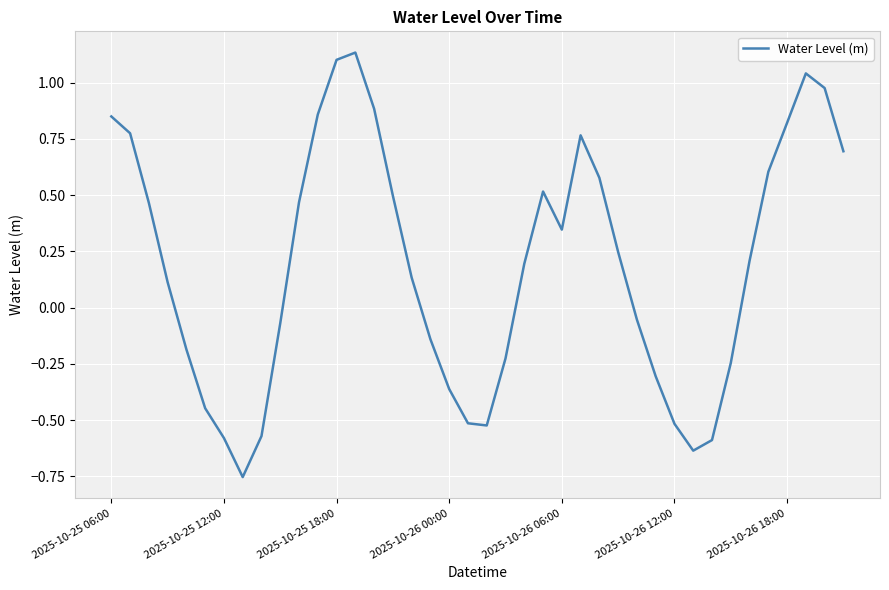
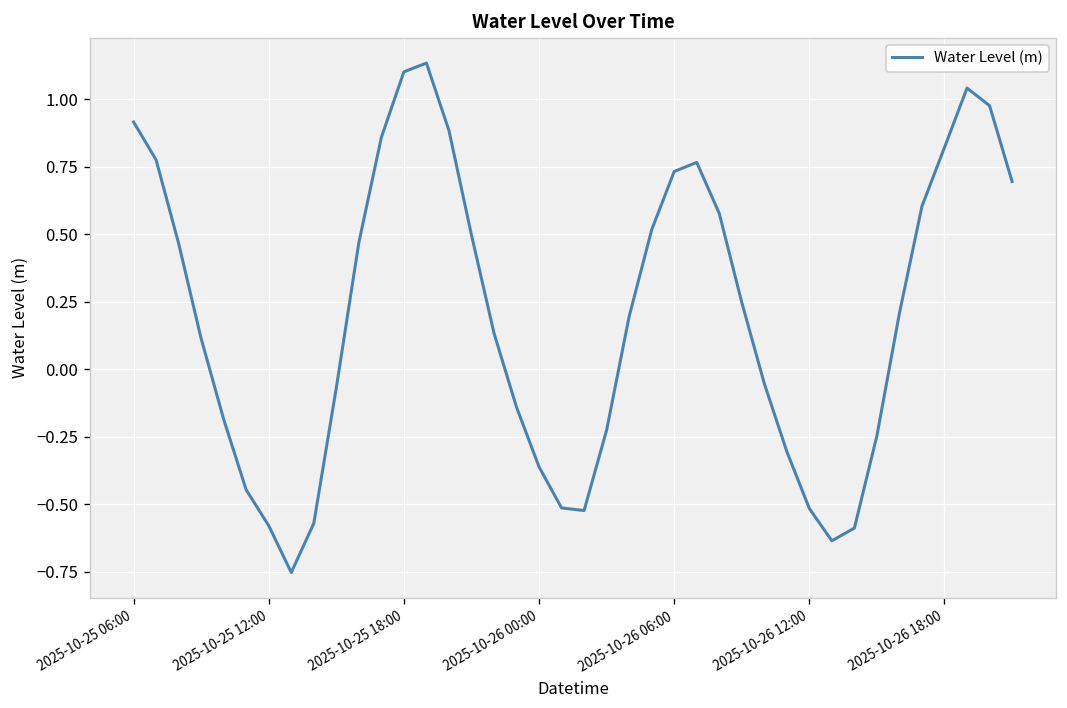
  {
-   "2025-10-25 06:00": 0.85,
+   "2025-10-25 06:00": 0.92,
    "2025-10-25 12:00": -0.58,
    "2025-10-25 18:00": 1.10,
    "2025-10-26 00:00": -0.36,
-   "2025-10-26 06:00": 0.35,
+   "2025-10-26 06:00": 0.73,
    "2025-10-26 12:00": -0.52,
    "2025-10-26 18:00": 0.82
  }
